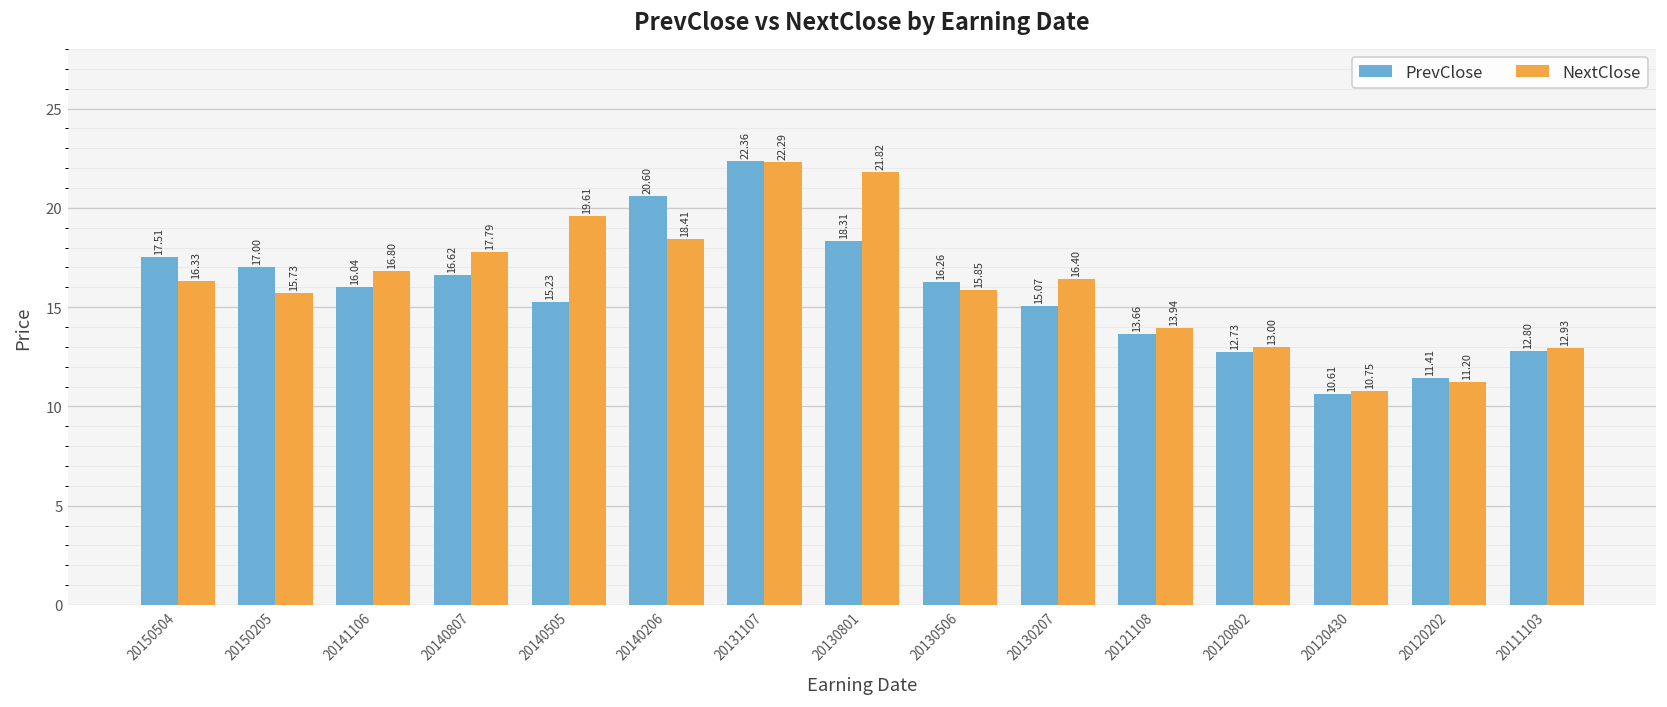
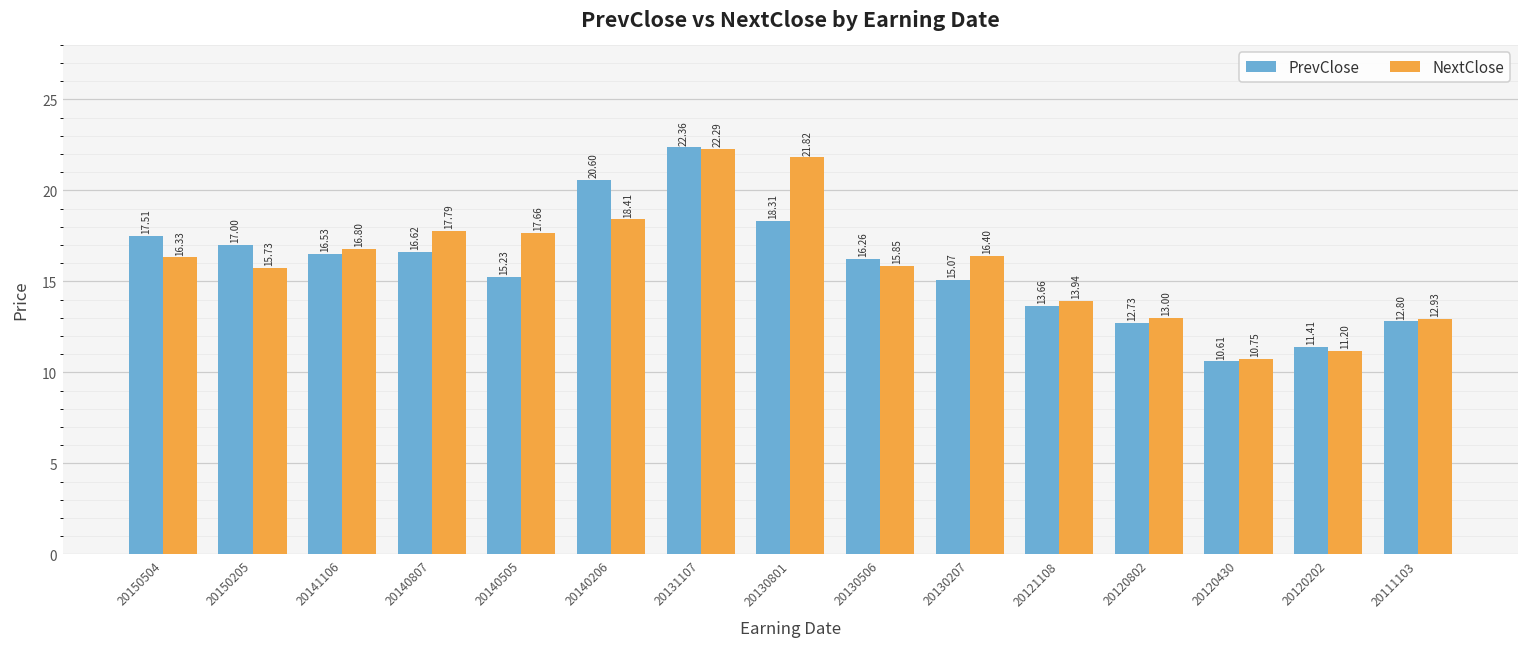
  {
    "PrevClose": {
      "20150504": 17.51,
      "20150205": 17.00,
-     "20141106": 16.04,
+     "20141106": 16.53,
      "20140807": 16.62,
      "20140505": 15.23,
      "20140206": 20.60,
      "20131107": 22.36,
      "20130801": 18.31,
      "20130506": 16.26,
      "20130207": 15.07,
      "20121108": 13.66,
      "20120802": 12.73,
      "20120430": 10.61,
      "20120202": 11.41,
      "20111103": 12.80
    },
    "NextClose": {
      "20150504": 16.33,
      "20150205": 15.73,
      "20141106": 16.80,
      "20140807": 17.79,
-     "20140505": 19.61,
+     "20140505": 17.66,
      "20140206": 18.41,
      "20131107": 22.29,
      "20130801": 21.82,
      "20130506": 15.85,
      "20130207": 16.40,
      "20121108": 13.94,
      "20120802": 13.00,
      "20120430": 10.75,
      "20120202": 11.20,
      "20111103": 12.93
    }
  }
